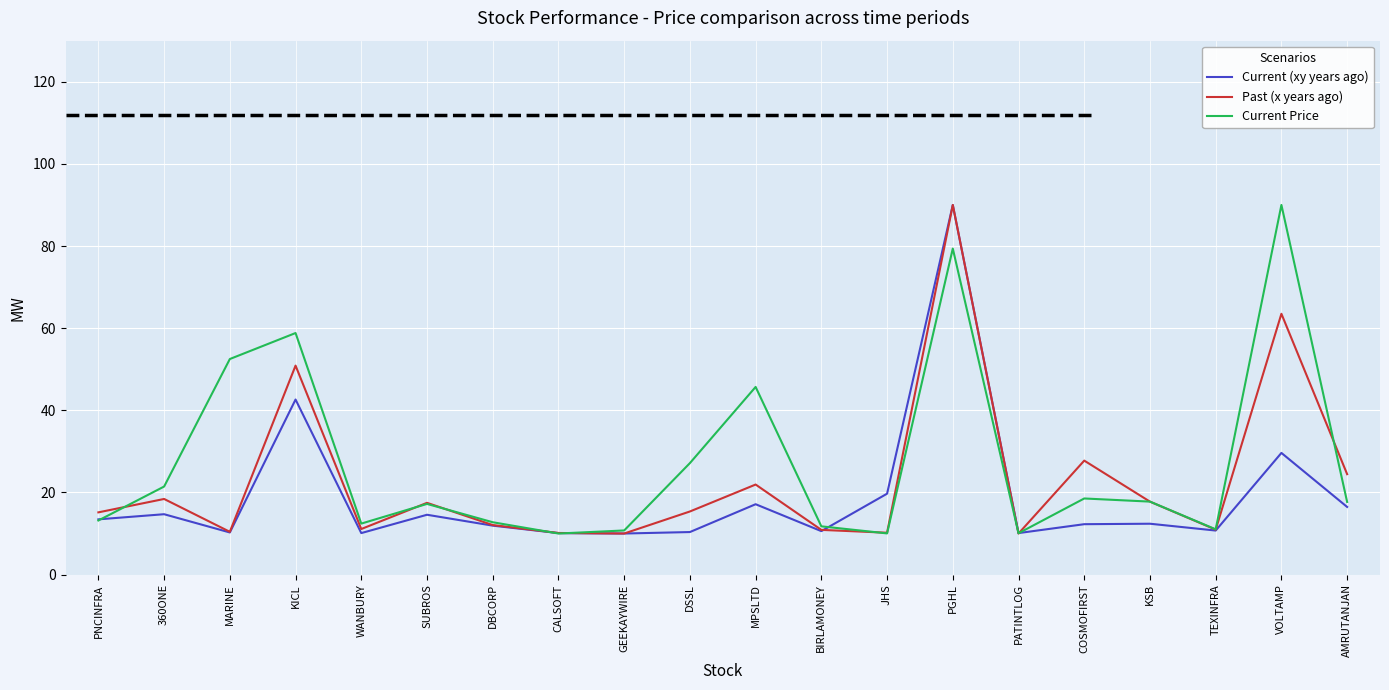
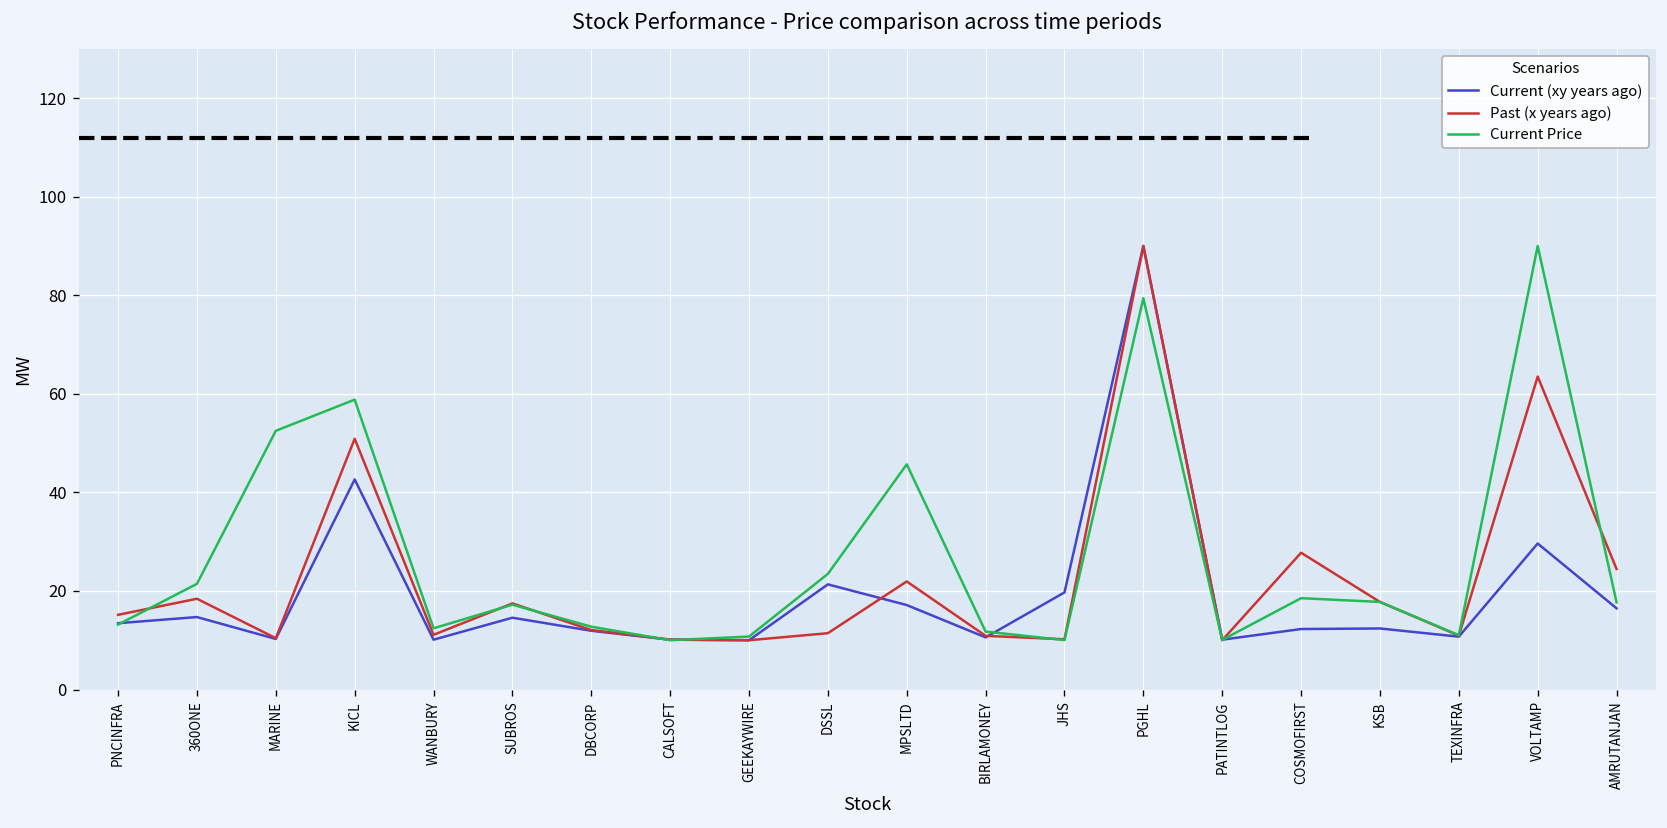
  {
    "Current (xy years ago)": {
      "360ONE": 15,
      "KICL": 43,
      "WANBURY": 10,
      "SUBROS": 15,
-     "DSSL": 10,
+     "DSSL": 21,
      "MPSLTD": 17,
      "JHS": 20,
      "COSMOFIRST": 12,
      "KSB": 12,
      "VOLTAMP": 30,
      "AMRUTANJAN": 16
    },
    "Past (x years ago)": {
      "PNCINFRA": 15,
      "360ONE": 18,
      "KICL": 51,
      "WANBURY": 11,
-     "DSSL": 15,
+     "DSSL": 11,
      "MPSLTD": 22,
      "COSMOFIRST": 28,
      "VOLTAMP": 64,
      "AMRUTANJAN": 24
    },
    "Current Price": {
      "360ONE": 21,
      "MARINE": 52,
      "KICL": 59,
      "WANBURY": 12,
      "DBCORP": 13,
      "GEEKAYWIRE": 11,
-     "DSSL": 27,
+     "DSSL": 23,
      "MPSLTD": 46,
      "BIRLAMONEY": 12,
      "PGHL": 79,
      "COSMOFIRST": 19,
      "VOLTAMP": 90,
      "AMRUTANJAN": 18
    }
  }
